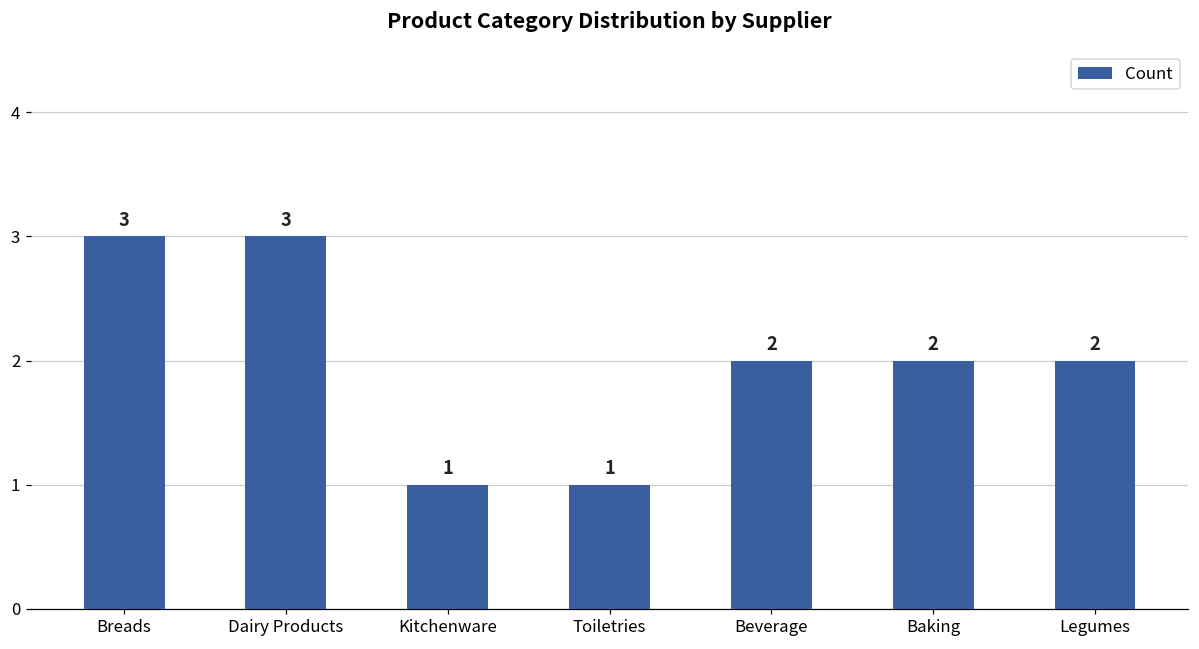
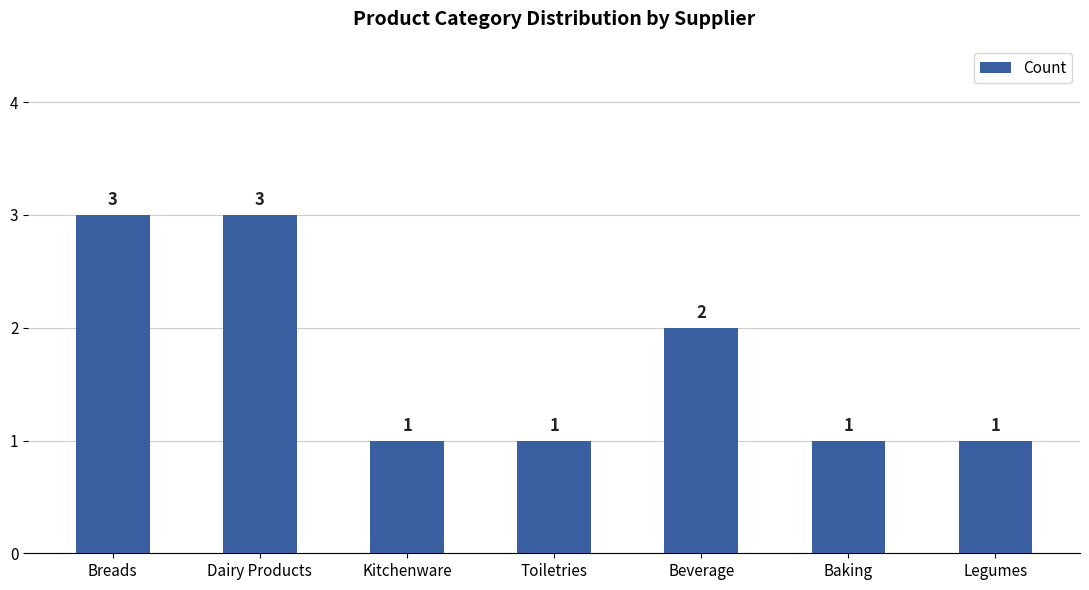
  {
    "Breads": 3,
    "Dairy Products": 3,
    "Kitchenware": 1,
    "Toiletries": 1,
    "Beverage": 2,
-   "Baking": 2,
-   "Legumes": 2
+   "Baking": 1,
+   "Legumes": 1
  }
